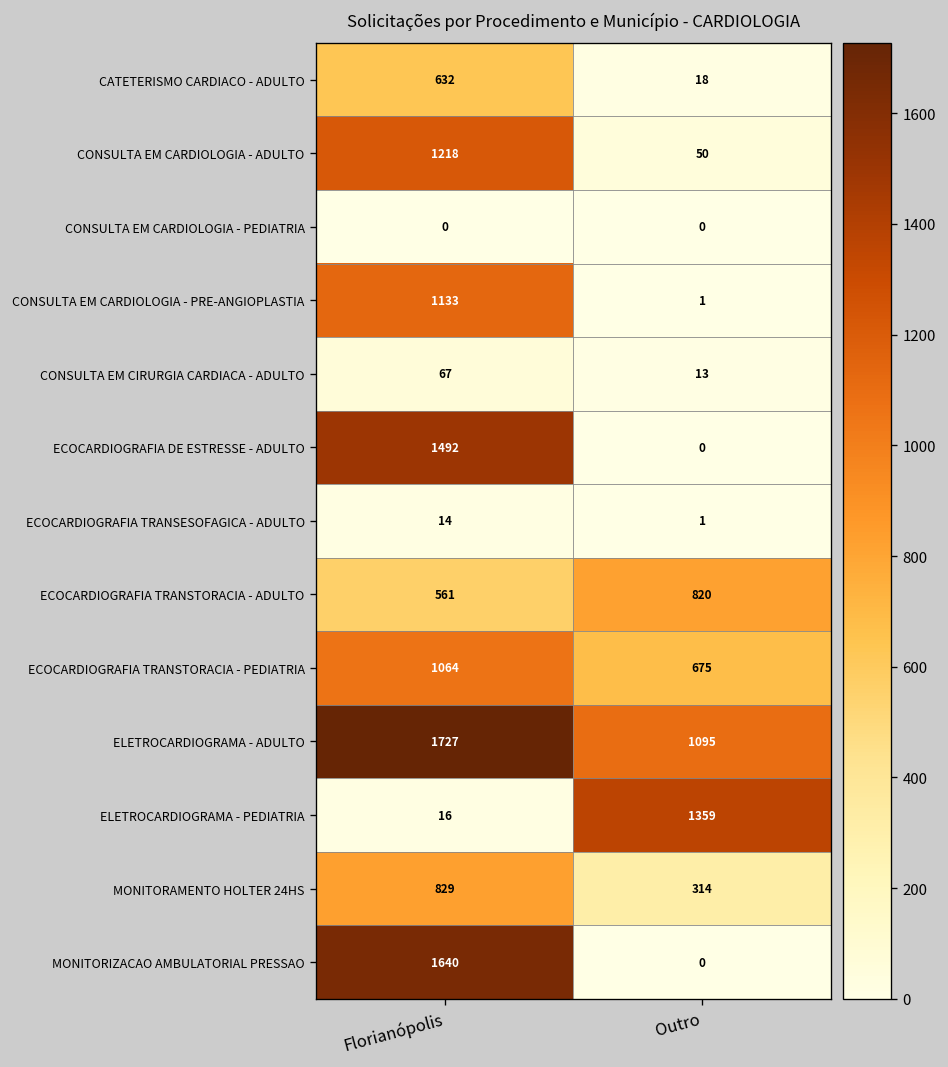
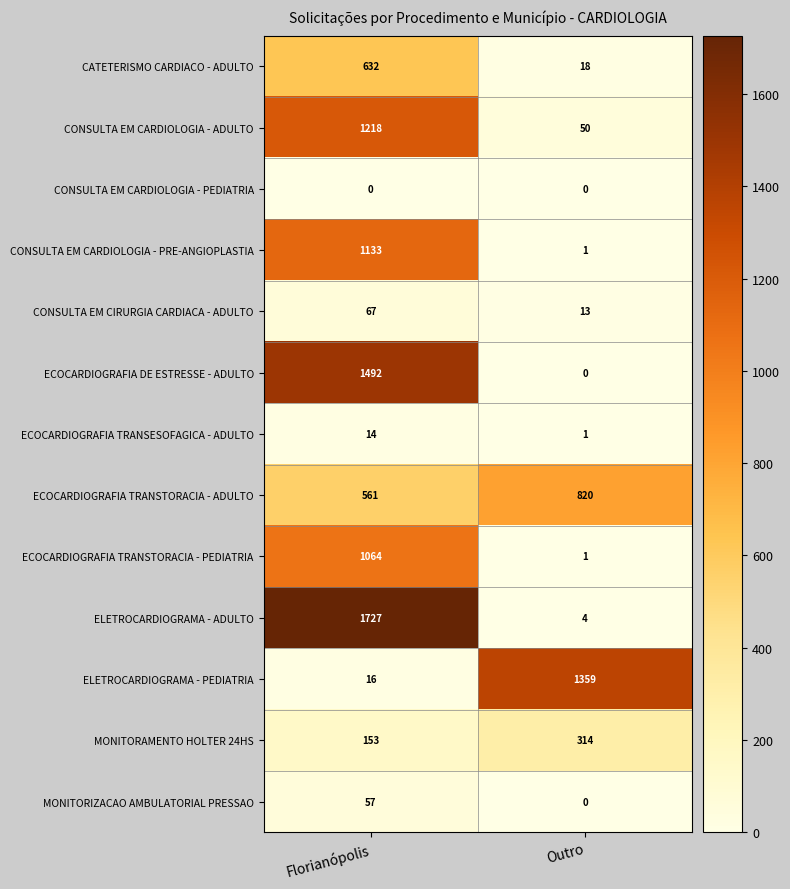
  {
    "CATETERISMO CARDIACO - ADULTO": {
      "Florianópolis": 632,
      "Outro": 18
    },
    "CONSULTA EM CARDIOLOGIA - ADULTO": {
      "Florianópolis": 1218,
      "Outro": 50
    },
    "CONSULTA EM CARDIOLOGIA - PEDIATRIA": {
      "Florianópolis": 0,
      "Outro": 0
    },
    "CONSULTA EM CARDIOLOGIA - PRE-ANGIOPLASTIA": {
      "Florianópolis": 1133,
      "Outro": 1
    },
    "CONSULTA EM CIRURGIA CARDIACA - ADULTO": {
      "Florianópolis": 67,
      "Outro": 13
    },
    "ECOCARDIOGRAFIA DE ESTRESSE - ADULTO": {
      "Florianópolis": 1492,
      "Outro": 0
    },
    "ECOCARDIOGRAFIA TRANSESOFAGICA - ADULTO": {
      "Florianópolis": 14,
      "Outro": 1
    },
    "ECOCARDIOGRAFIA TRANSTORACIA - ADULTO": {
      "Florianópolis": 561,
      "Outro": 820
    },
    "ECOCARDIOGRAFIA TRANSTORACIA - PEDIATRIA": {
      "Florianópolis": 1064,
-     "Outro": 675
+     "Outro": 1
    },
    "ELETROCARDIOGRAMA - ADULTO": {
      "Florianópolis": 1727,
-     "Outro": 1095
+     "Outro": 4
    },
    "ELETROCARDIOGRAMA - PEDIATRIA": {
      "Florianópolis": 16,
      "Outro": 1359
    },
    "MONITORAMENTO HOLTER 24HS": {
-     "Florianópolis": 829,
+     "Florianópolis": 153,
      "Outro": 314
    },
    "MONITORIZACAO AMBULATORIAL PRESSAO": {
-     "Florianópolis": 1640,
+     "Florianópolis": 57,
      "Outro": 0
    }
  }
